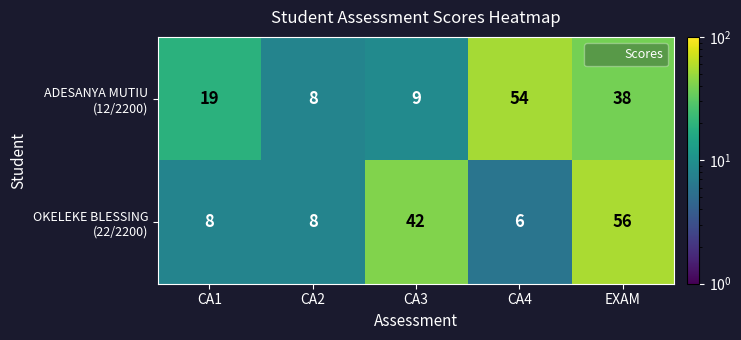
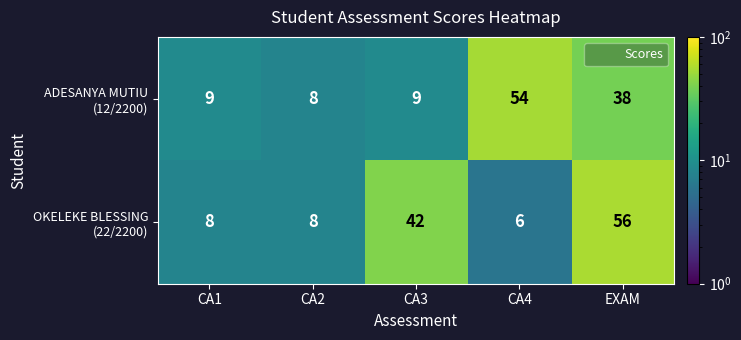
  {
    "ADESANYA MUTIU (12/2200)": {
-     "CA1": 19,
+     "CA1": 9,
      "CA2": 8,
      "CA3": 9,
      "CA4": 54,
      "EXAM": 38
    },
    "OKELEKE BLESSING (22/2200)": {
      "CA1": 8,
      "CA2": 8,
      "CA3": 42,
      "CA4": 6,
      "EXAM": 56
    }
  }
